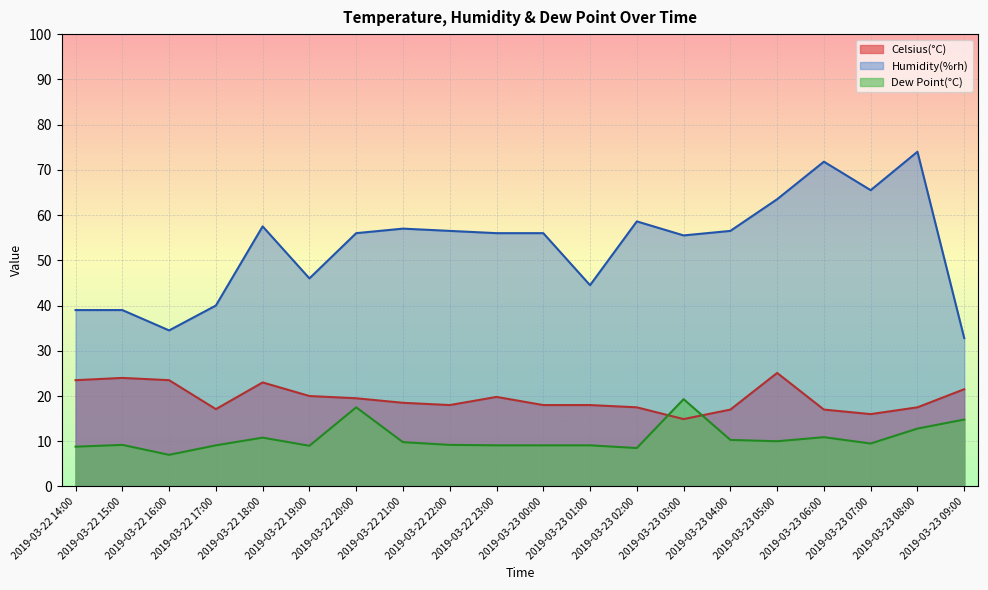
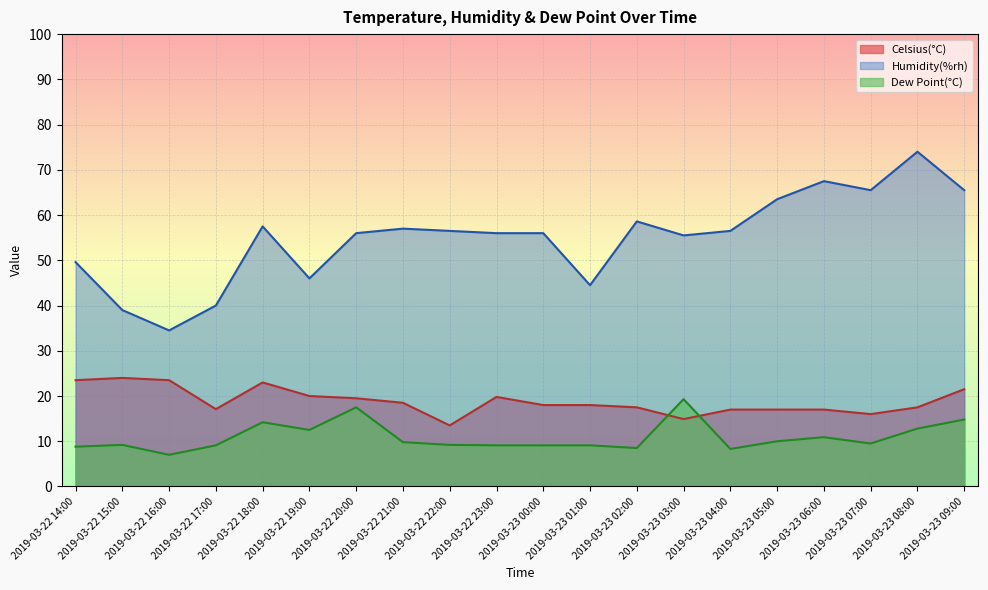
  {
    "Celsius(°C)": {
      "2019-03-22 14:00": 24,
      "2019-03-22 15:00": 24,
      "2019-03-22 16:00": 24,
      "2019-03-22 17:00": 17,
      "2019-03-22 18:00": 23,
      "2019-03-22 19:00": 20,
      "2019-03-22 20:00": 20,
      "2019-03-22 21:00": 19,
-     "2019-03-22 22:00": 18,
+     "2019-03-22 22:00": 14,
      "2019-03-22 23:00": 20,
      "2019-03-23 00:00": 18,
      "2019-03-23 01:00": 18,
      "2019-03-23 02:00": 18,
      "2019-03-23 03:00": 15,
      "2019-03-23 04:00": 17,
-     "2019-03-23 05:00": 25,
+     "2019-03-23 05:00": 17,
      "2019-03-23 06:00": 17,
      "2019-03-23 07:00": 16,
      "2019-03-23 08:00": 18,
      "2019-03-23 09:00": 22
    },
    "Humidity(%rh)": {
-     "2019-03-22 14:00": 39,
+     "2019-03-22 14:00": 50,
      "2019-03-22 15:00": 39,
      "2019-03-22 16:00": 35,
      "2019-03-22 17:00": 40,
      "2019-03-22 18:00": 58,
      "2019-03-22 19:00": 46,
      "2019-03-22 20:00": 56,
      "2019-03-22 21:00": 57,
      "2019-03-22 22:00": 57,
      "2019-03-22 23:00": 56,
      "2019-03-23 00:00": 56,
      "2019-03-23 01:00": 45,
      "2019-03-23 02:00": 59,
      "2019-03-23 03:00": 56,
      "2019-03-23 04:00": 57,
      "2019-03-23 05:00": 64,
-     "2019-03-23 06:00": 72,
+     "2019-03-23 06:00": 68,
      "2019-03-23 07:00": 66,
      "2019-03-23 08:00": 74,
-     "2019-03-23 09:00": 33
+     "2019-03-23 09:00": 66
    },
    "Dew Point(°C)": {
      "2019-03-22 14:00": 9,
      "2019-03-22 15:00": 9,
      "2019-03-22 16:00": 7,
      "2019-03-22 17:00": 9,
-     "2019-03-22 18:00": 11,
-     "2019-03-22 19:00": 9,
+     "2019-03-22 18:00": 14,
+     "2019-03-22 19:00": 13,
      "2019-03-22 20:00": 18,
      "2019-03-22 21:00": 10,
      "2019-03-22 22:00": 9,
      "2019-03-22 23:00": 9,
      "2019-03-23 00:00": 9,
      "2019-03-23 01:00": 9,
      "2019-03-23 02:00": 9,
      "2019-03-23 03:00": 19,
-     "2019-03-23 04:00": 10,
+     "2019-03-23 04:00": 8,
      "2019-03-23 05:00": 10,
      "2019-03-23 06:00": 11,
      "2019-03-23 07:00": 10,
      "2019-03-23 08:00": 13,
      "2019-03-23 09:00": 15
    }
  }
